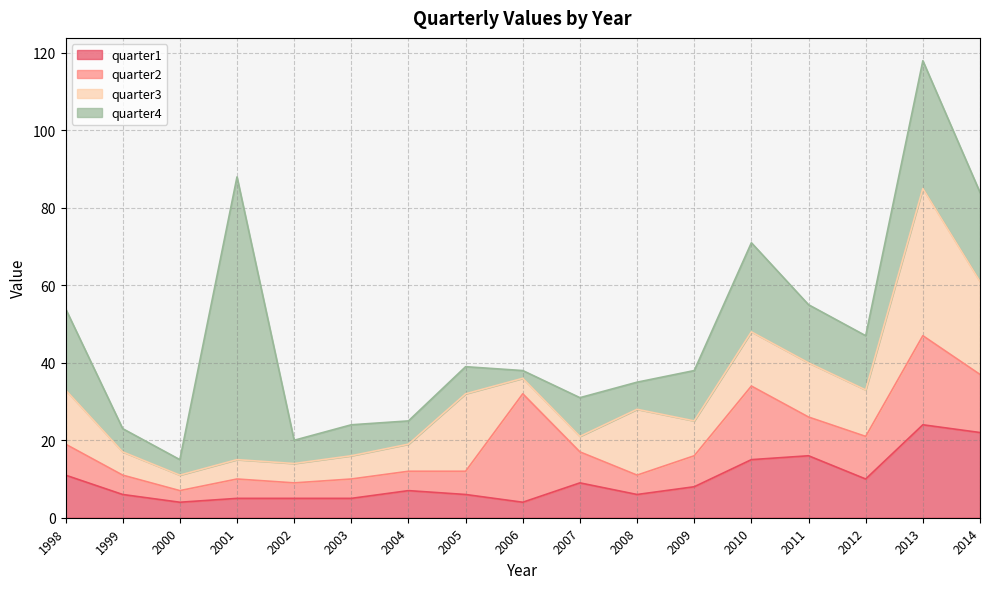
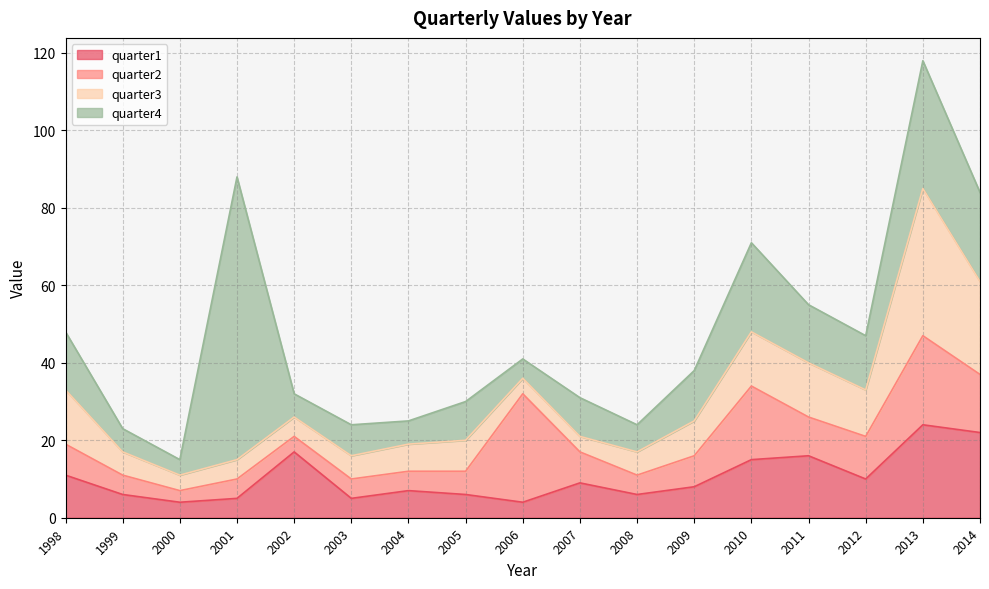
  {
    "quarter1": {
      "1998": 11,
      "1999": 6,
      "2000": 4,
      "2001": 5,
-     "2002": 5,
+     "2002": 17,
      "2003": 5,
      "2004": 7,
      "2005": 6,
      "2006": 4,
      "2007": 9,
      "2008": 6,
      "2009": 8,
      "2010": 15,
      "2011": 16,
      "2012": 10,
      "2013": 24,
      "2014": 22
    },
    "quarter2": {
      "1998": 8,
      "1999": 5,
      "2000": 3,
      "2001": 5,
      "2002": 4,
      "2003": 5,
      "2004": 5,
      "2005": 6,
      "2006": 28,
      "2007": 8,
      "2008": 5,
      "2009": 8,
      "2010": 19,
      "2011": 10,
      "2012": 11,
      "2013": 23,
      "2014": 15
    },
    "quarter3": {
      "1998": 14,
      "1999": 6,
      "2000": 4,
      "2001": 5,
      "2002": 5,
      "2003": 6,
      "2004": 7,
-     "2005": 20,
+     "2005": 8,
      "2006": 4,
      "2007": 4,
-     "2008": 17,
+     "2008": 6,
      "2009": 9,
      "2010": 14,
      "2011": 14,
      "2012": 12,
      "2013": 38,
      "2014": 24
    },
    "quarter4": {
-     "1998": 21,
+     "1998": 15,
      "1999": 6,
      "2000": 4,
      "2001": 73,
      "2002": 6,
      "2003": 8,
      "2004": 6,
-     "2005": 7,
-     "2006": 2,
+     "2005": 10,
+     "2006": 5,
      "2007": 10,
      "2008": 7,
      "2009": 13,
      "2010": 23,
      "2011": 15,
      "2012": 14,
      "2013": 33,
      "2014": 23
    }
  }
